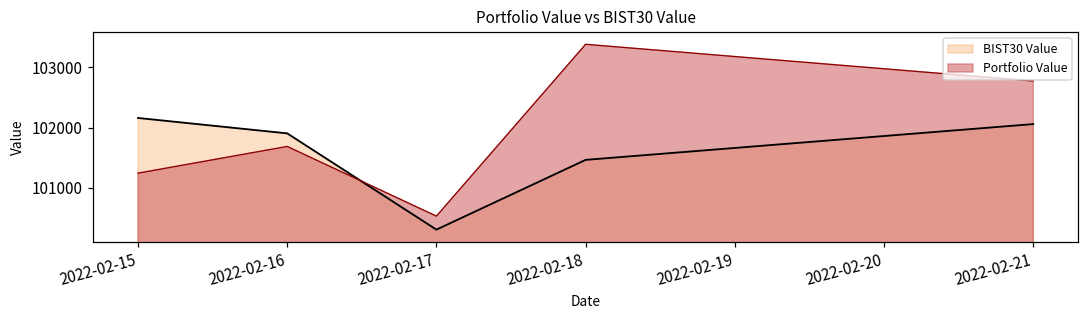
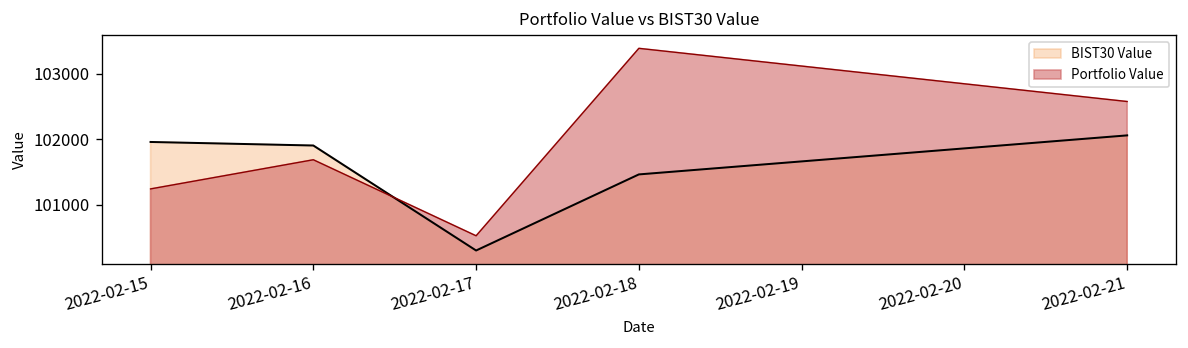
  {
    "BIST30 Value": {
-     "2022-02-15": 102200,
+     "2022-02-15": 102000,
      "2022-02-16": 101900,
      "2022-02-17": 100300,
      "2022-02-18": 101500,
      "2022-02-21": 102100
    },
    "Portfolio Value": {
      "2022-02-15": 101200,
      "2022-02-16": 101700,
      "2022-02-17": 100500,
      "2022-02-18": 103400,
-     "2022-02-21": 102800
+     "2022-02-21": 102600
    }
  }
